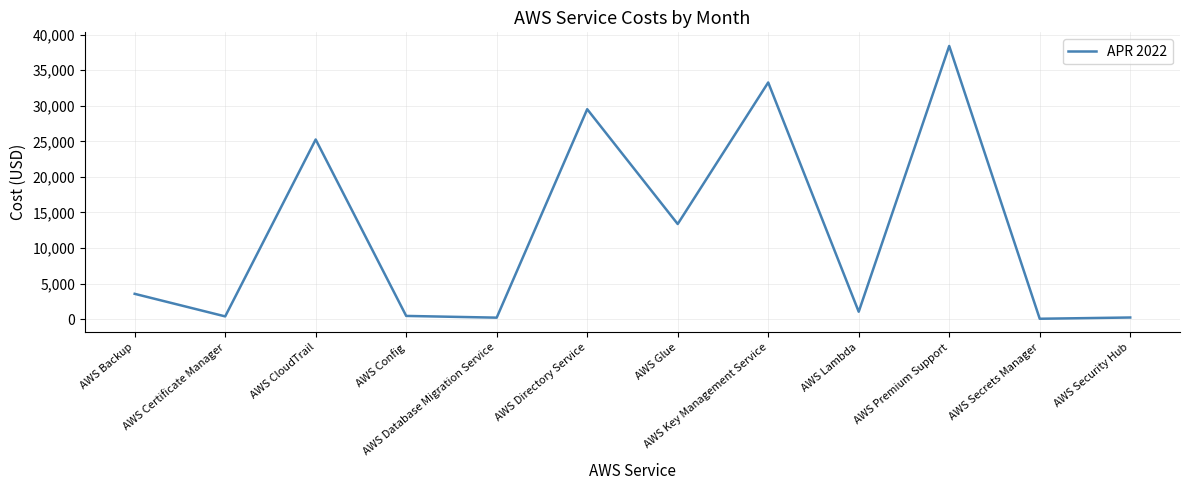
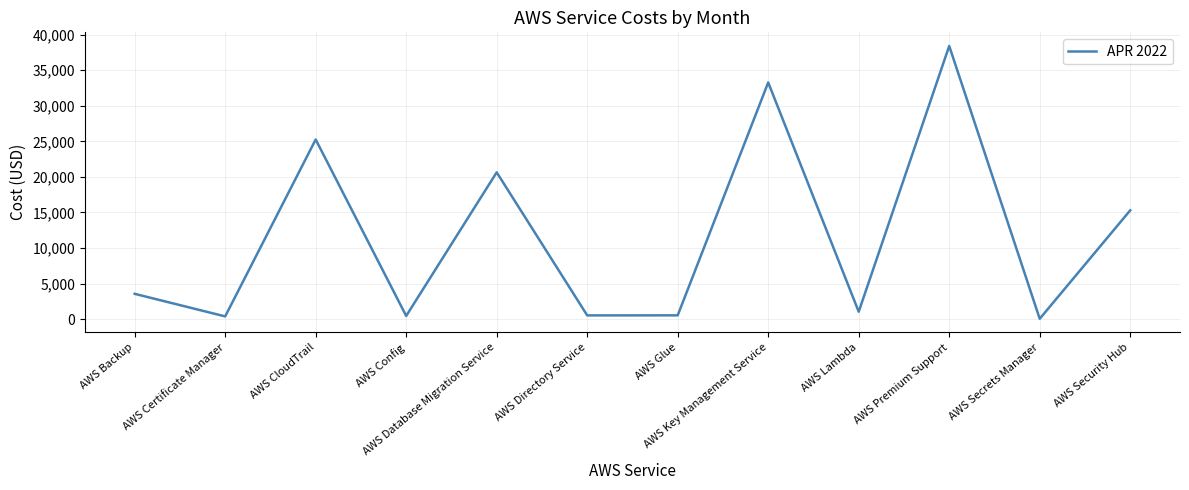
  {
    "AWS Backup": "4,000",
    "AWS Certificate Manager": "0",
    "AWS CloudTrail": "25,000",
    "AWS Config": "0",
-   "AWS Database Migration Service": "0",
-   "AWS Directory Service": "30,000",
-   "AWS Glue": "13,000",
+   "AWS Database Migration Service": "21,000",
+   "AWS Directory Service": "1,000",
+   "AWS Glue": "1,000",
    "AWS Key Management Service": "33,000",
    "AWS Lambda": "1,000",
    "AWS Premium Support": "38,000",
    "AWS Secrets Manager": "0",
-   "AWS Security Hub": "0"
+   "AWS Security Hub": "15,000"
  }
